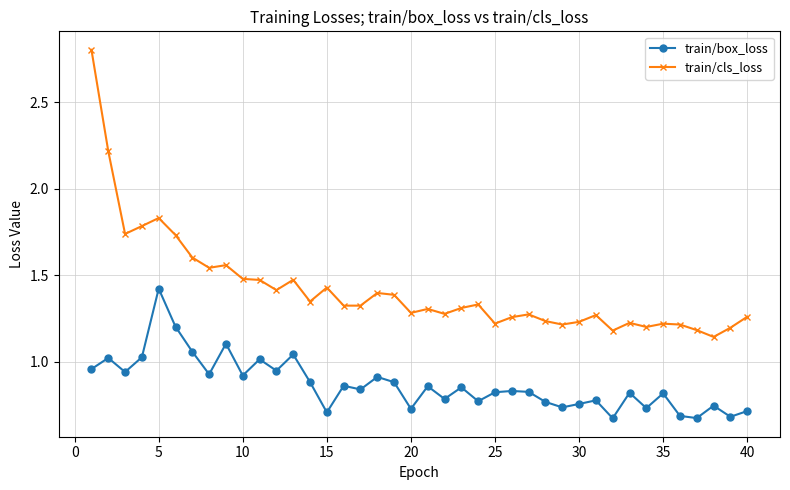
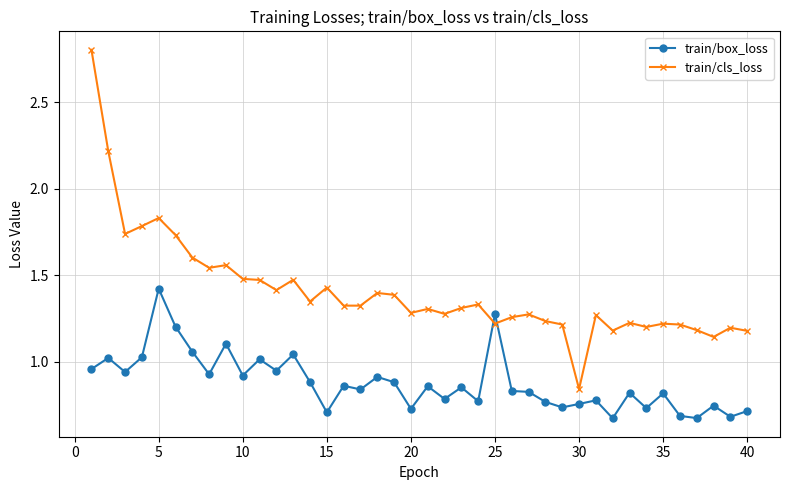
  {
    "train/box_loss": {
      "5": 1.42,
      "10": 0.92,
      "15": 0.71,
      "20": 0.73,
-     "25": 0.82,
+     "25": 1.28,
      "30": 0.76,
      "35": 0.82,
      "40": 0.71
    },
    "train/cls_loss": {
      "5": 1.83,
      "10": 1.48,
      "15": 1.43,
      "20": 1.28,
      "25": 1.22,
-     "30": 1.23,
+     "30": 0.84,
      "35": 1.22,
-     "40": 1.26
+     "40": 1.18
    }
  }
